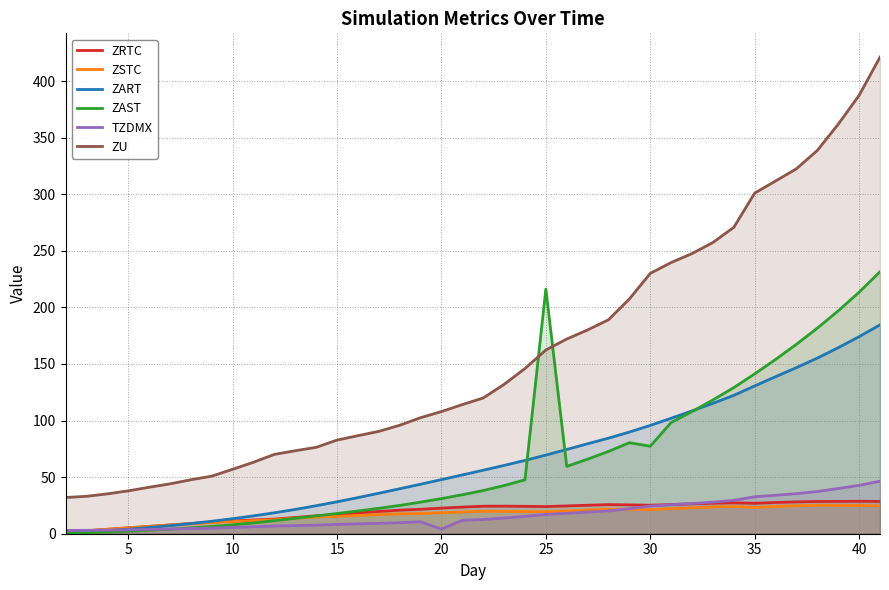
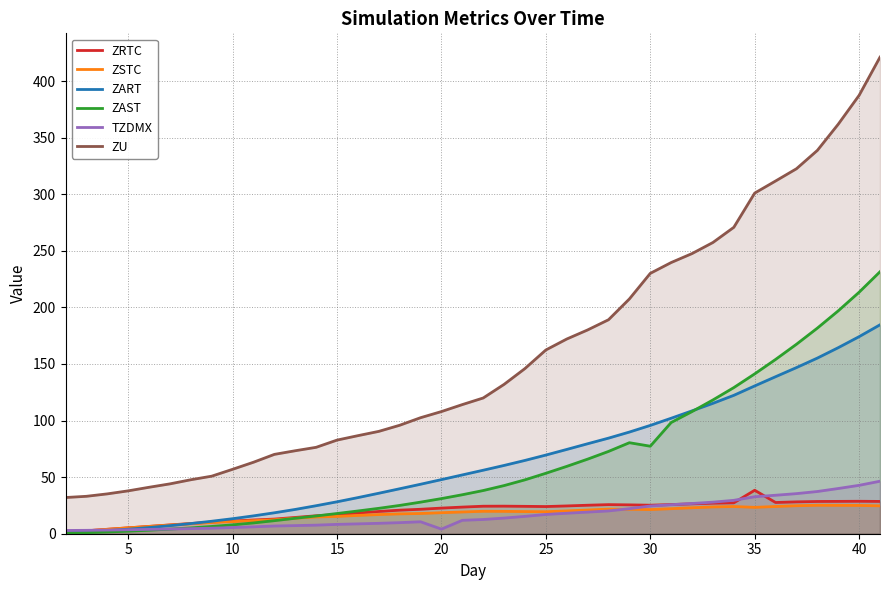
  {
    "ZRTC": {
      "20": 23,
      "25": 24,
-     "35": 27,
+     "35": 38,
      "40": 29
    },
    "ZSTC": {
      "20": 19,
      "25": 19,
      "30": 21,
      "35": 23,
      "40": 25
    },
    "ZART": {
      "15": 28,
      "20": 48,
      "25": 70,
      "30": 96,
      "35": 131,
      "40": 174
    },
    "ZAST": {
      "10": 8,
      "20": 31,
-     "25": 216,
+     "25": 53,
      "30": 77,
      "35": 141,
      "40": 213
    },
    "TZDMX": {
      "10": 5,
      "15": 8,
      "20": 4,
      "25": 17,
      "35": 33,
      "40": 43
    },
    "ZU": {
      "5": 38,
      "10": 57,
      "15": 83,
      "20": 108,
      "25": 162,
      "30": 230,
      "35": 301,
      "40": 387
    }
  }
